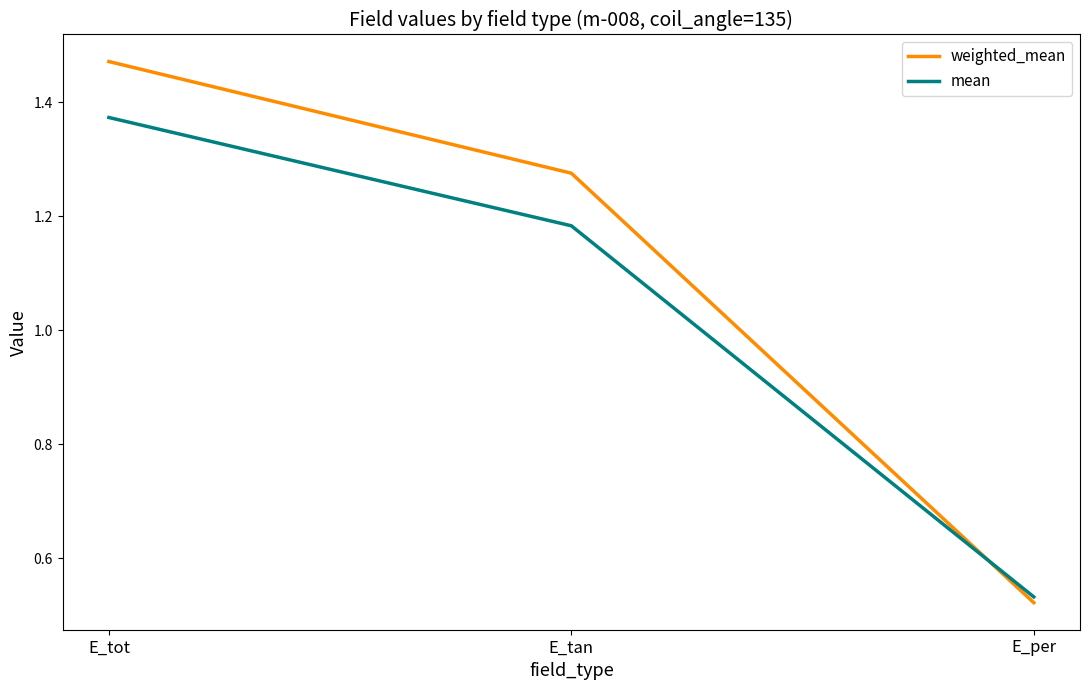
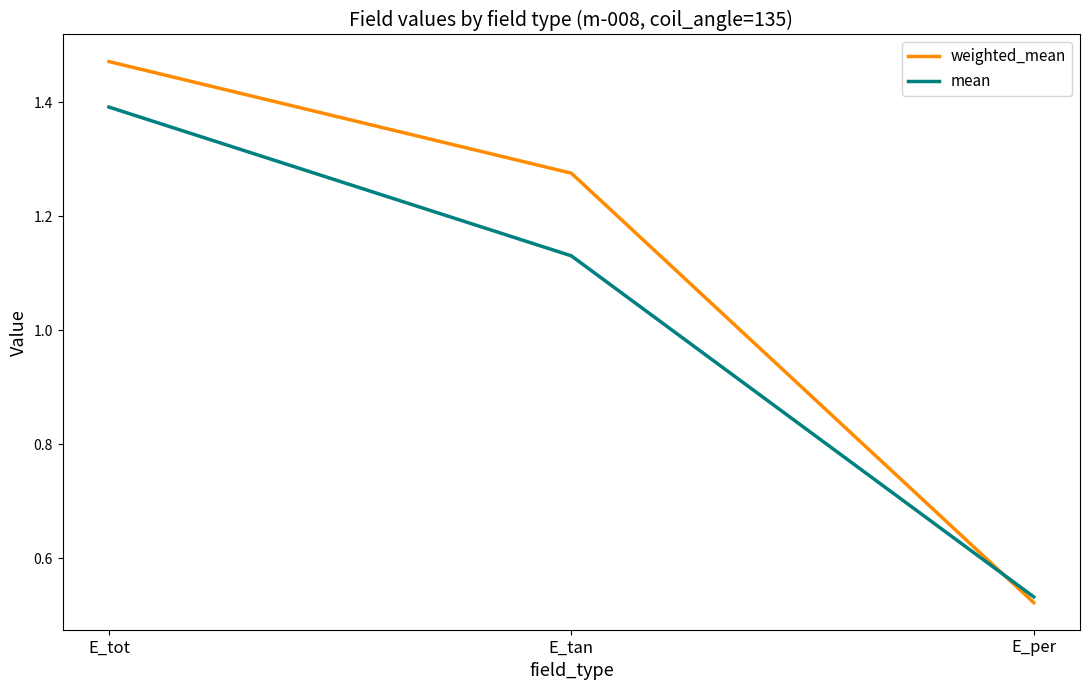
  {
    "weighted_mean": {
      "E_tot": 1.47,
      "E_tan": 1.28,
      "E_per": 0.52
    },
    "mean": {
-     "E_tot": 1.37,
-     "E_tan": 1.18,
+     "E_tot": 1.39,
+     "E_tan": 1.13,
      "E_per": 0.53
    }
  }
